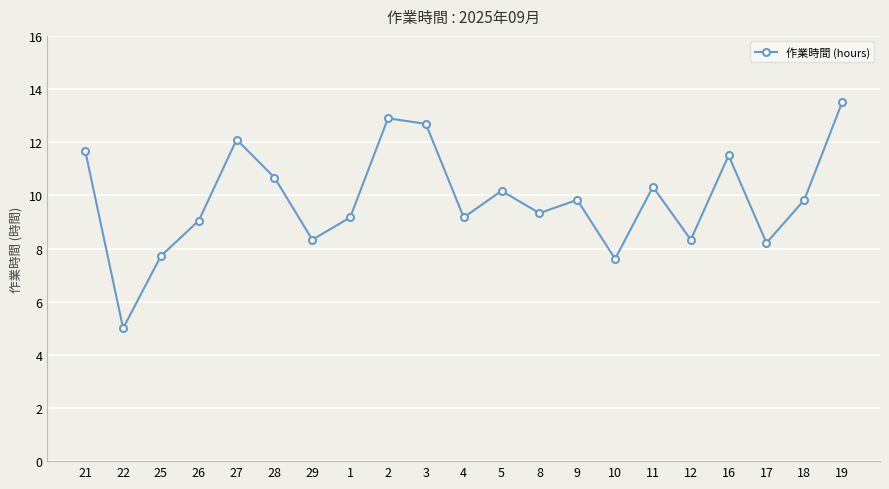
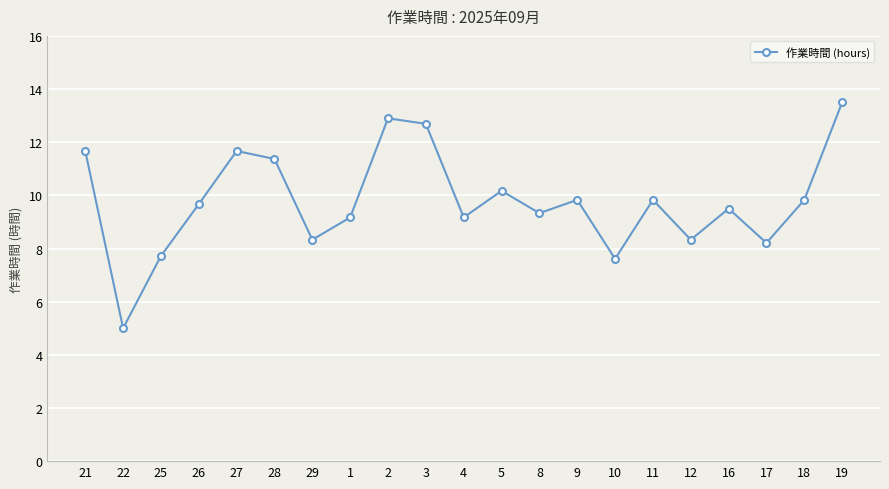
  {
    "21": 11.7,
    "22": 5.0,
    "25": 7.7,
-   "26": 9.1,
-   "27": 12.1,
-   "28": 10.7,
+   "26": 9.7,
+   "27": 11.7,
+   "28": 11.4,
    "29": 8.3,
    "1": 9.2,
    "2": 12.9,
    "3": 12.7,
    "4": 9.2,
    "5": 10.2,
    "8": 9.3,
    "9": 9.8,
    "10": 7.6,
-   "11": 10.3,
+   "11": 9.8,
    "12": 8.3,
-   "16": 11.5,
+   "16": 9.5,
    "17": 8.2,
    "18": 9.8,
    "19": 13.5
  }
